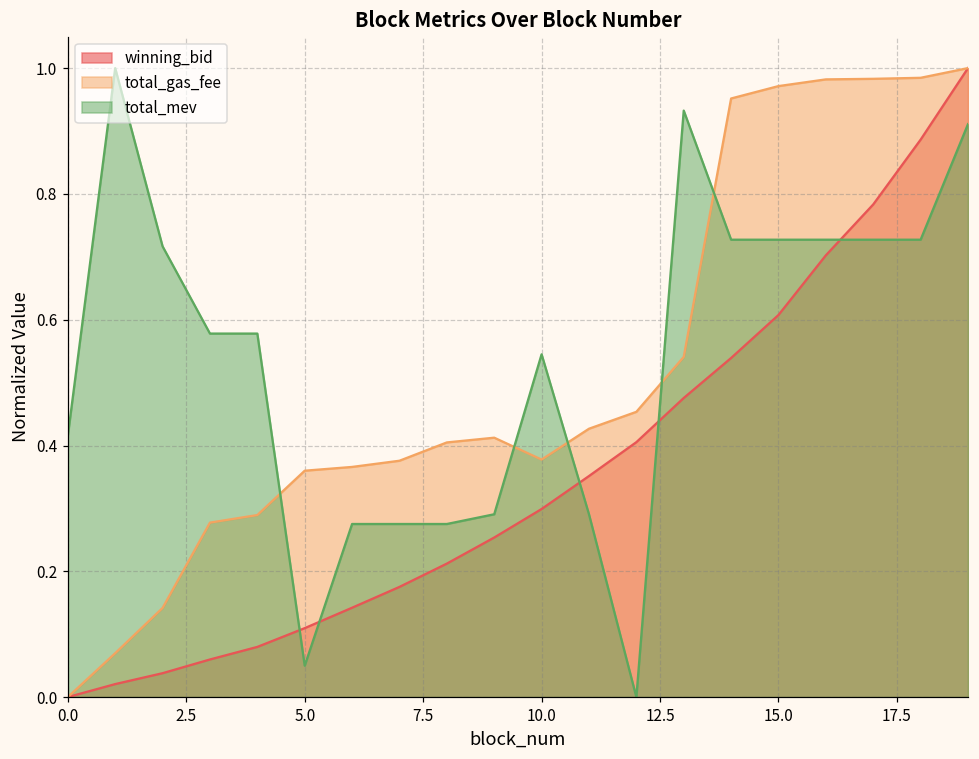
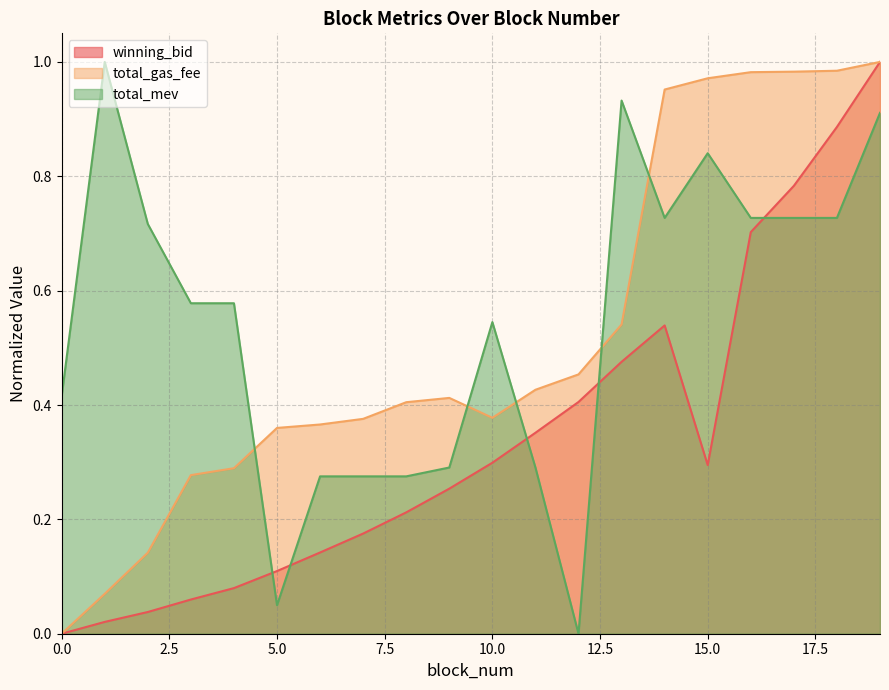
  {
    "winning_bid": {
      "5.0": 0.11,
      "10.0": 0.30,
-     "15.0": 0.61
+     "15.0": 0.29
    },
    "total_gas_fee": {
      "5.0": 0.36,
      "10.0": 0.38,
      "15.0": 0.97
    },
    "total_mev": {
      "0.0": 0.42,
      "5.0": 0.05,
      "10.0": 0.54,
-     "15.0": 0.73
+     "15.0": 0.84
    }
  }
